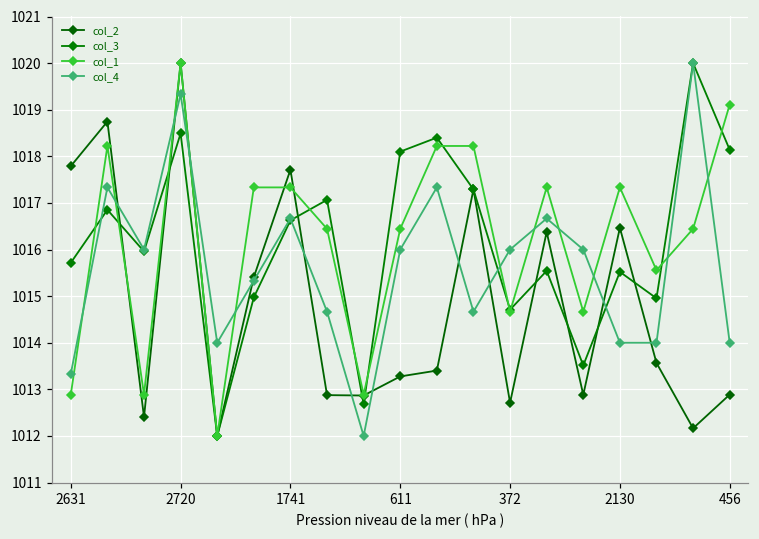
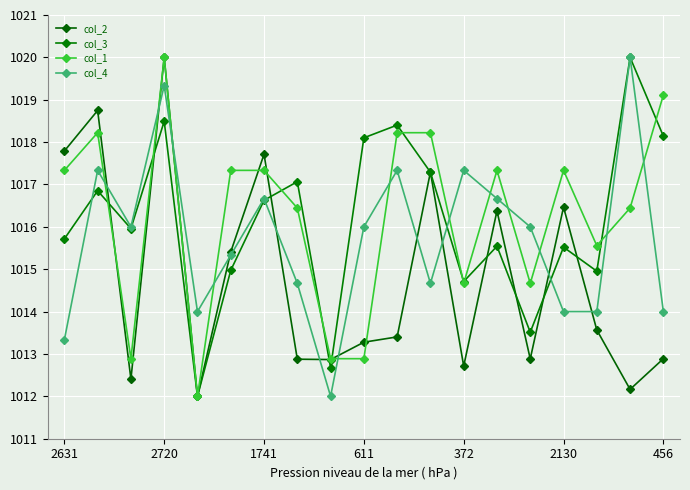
  {
    "col_1": {
-     "2631": 1012.9,
+     "2631": 1017.3,
      "1741": 1017.3,
-     "611": 1016.4,
+     "611": 1012.9,
      "2130": 1017.3,
      "456": 1019.1
    },
    "col_4": {
      "2631": 1013.3,
      "2720": 1019.3,
      "611": 1016.0,
-     "372": 1016.0,
+     "372": 1017.3,
      "2130": 1014.0,
      "456": 1014.0
    }
  }
